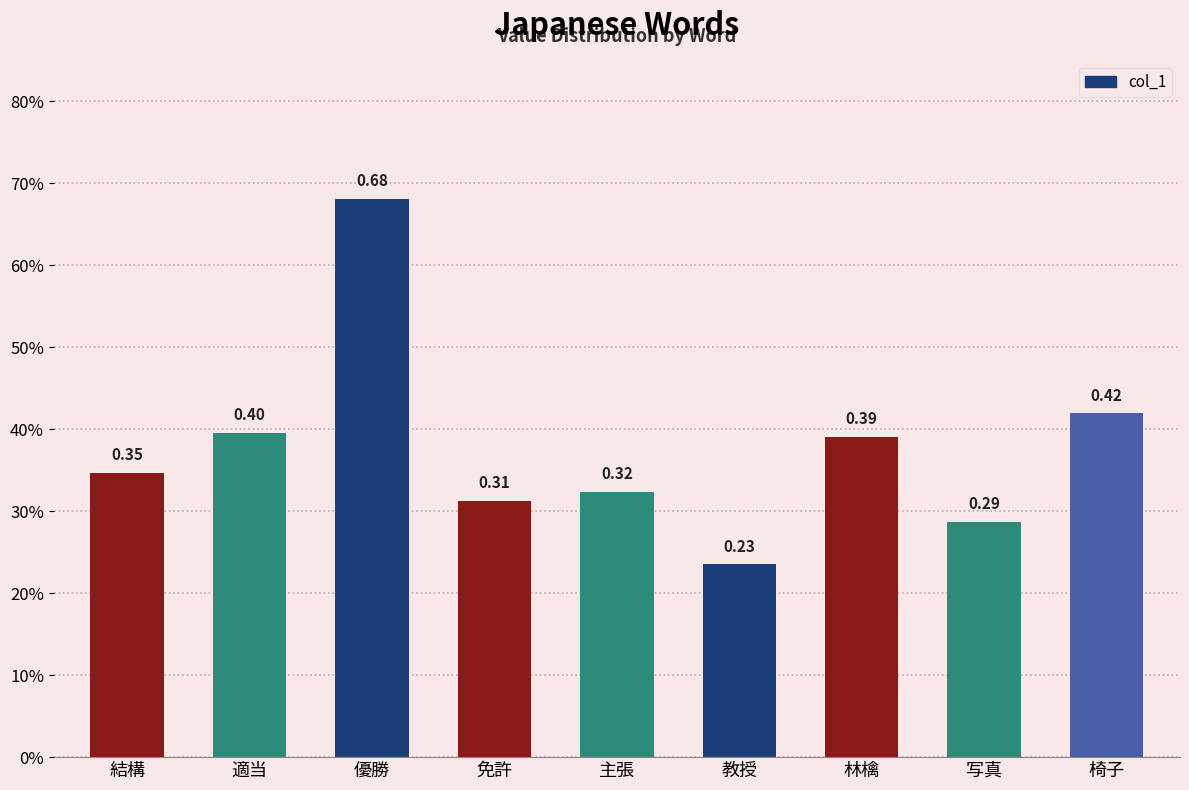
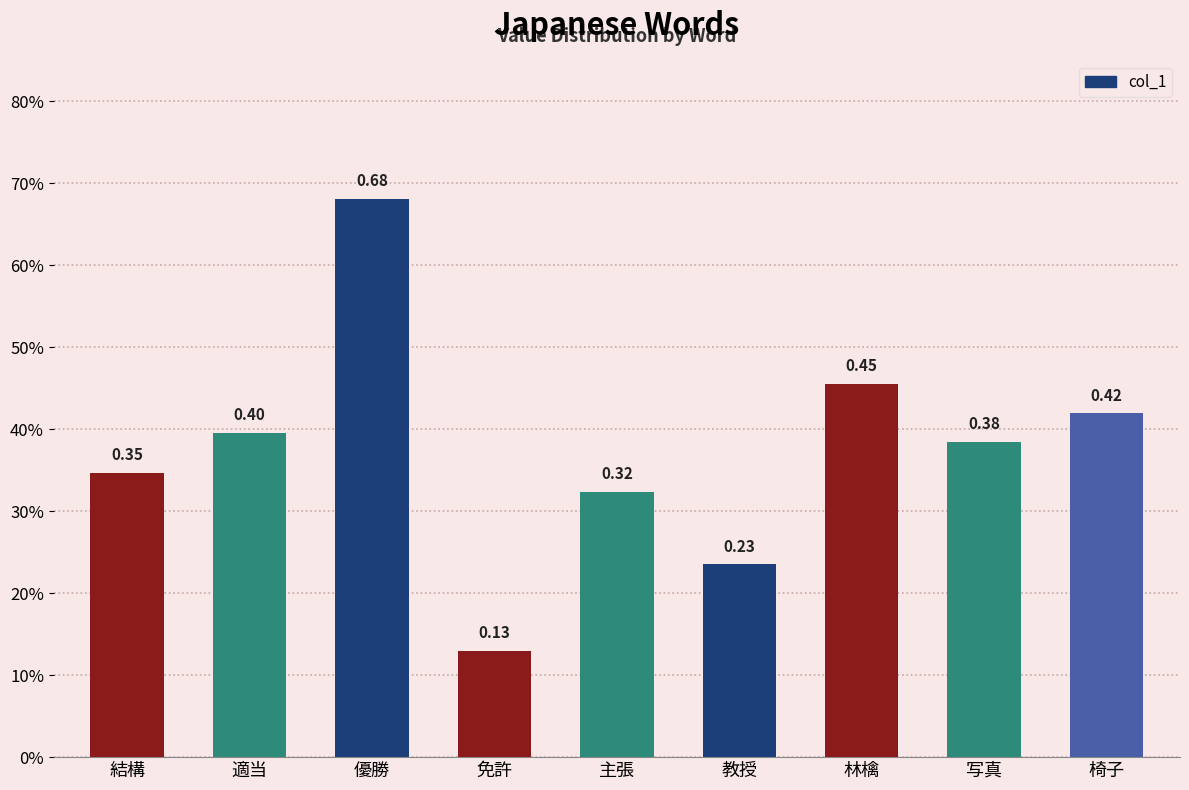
  {
    "結構": 0.35,
    "適当": 0.40,
    "優勝": 0.68,
-   "免許": 0.31,
+   "免許": 0.13,
    "主張": 0.32,
    "教授": 0.23,
-   "林檎": 0.39,
-   "写真": 0.29,
+   "林檎": 0.45,
+   "写真": 0.38,
    "椅子": 0.42
  }
